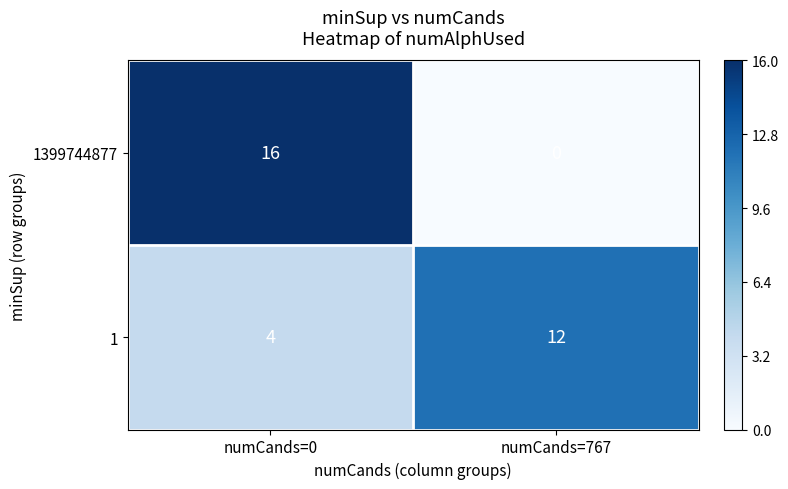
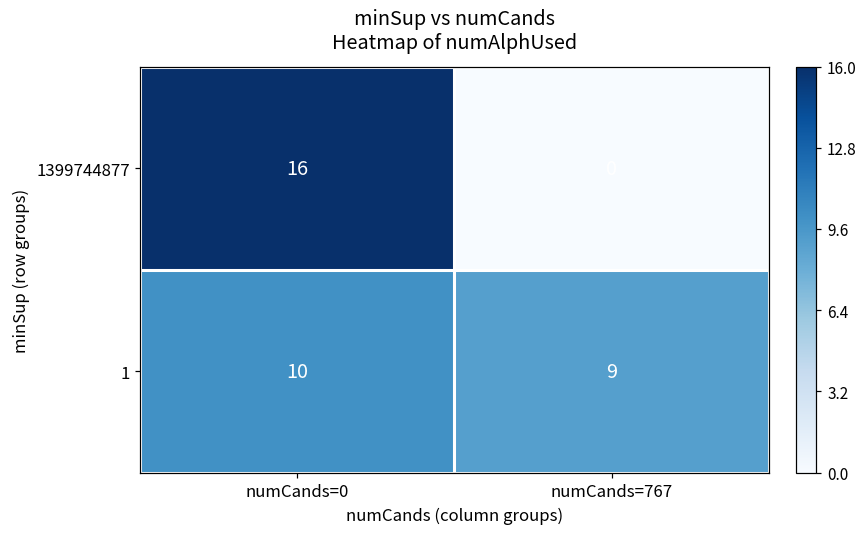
  {
    "1399744877": {
      "numCands=0": 16
    },
    "1": {
-     "numCands=0": 4,
-     "numCands=767": 12
+     "numCands=0": 10,
+     "numCands=767": 9
    }
  }
